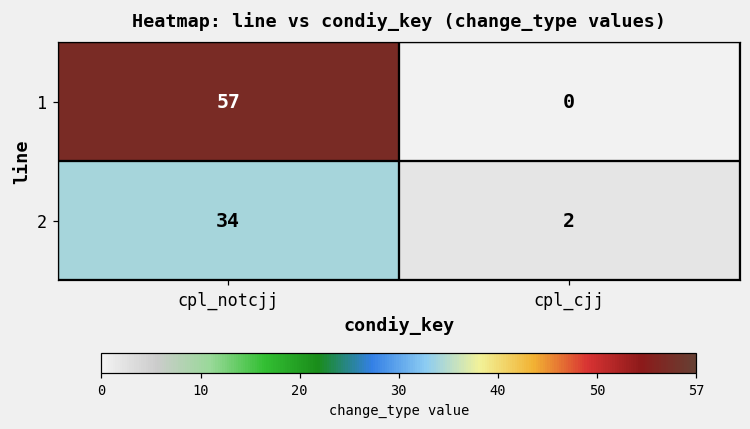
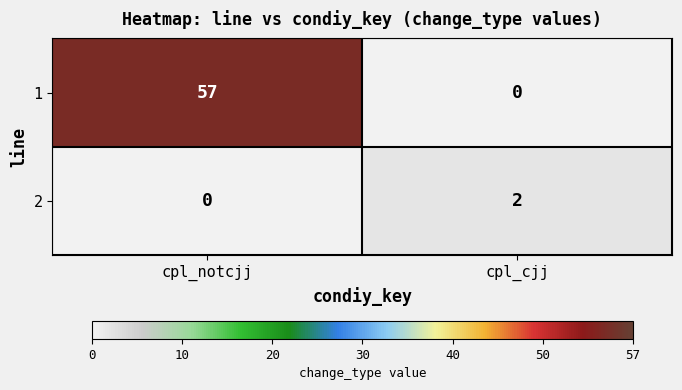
  {
    "1": {
      "cpl_notcjj": 57,
      "cpl_cjj": 0
    },
    "2": {
-     "cpl_notcjj": 34,
+     "cpl_notcjj": 0,
      "cpl_cjj": 2
    }
  }
